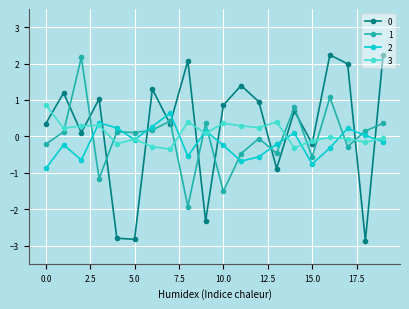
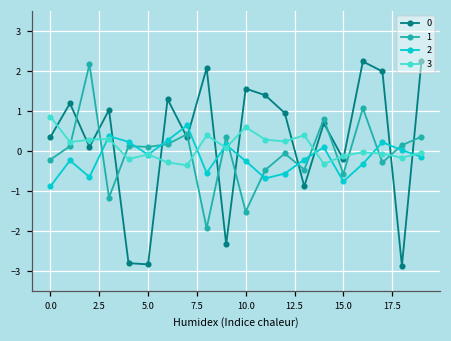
  {
    "0": {
      "0.0": 0.4,
      "5.0": -2.8,
-     "10.0": 0.9,
+     "10.0": 1.6,
      "15.0": -0.2
    },
    "3": {
      "0.0": 0.9,
-     "10.0": 0.4,
+     "10.0": 0.6,
      "15.0": -0.1
    }
  }
